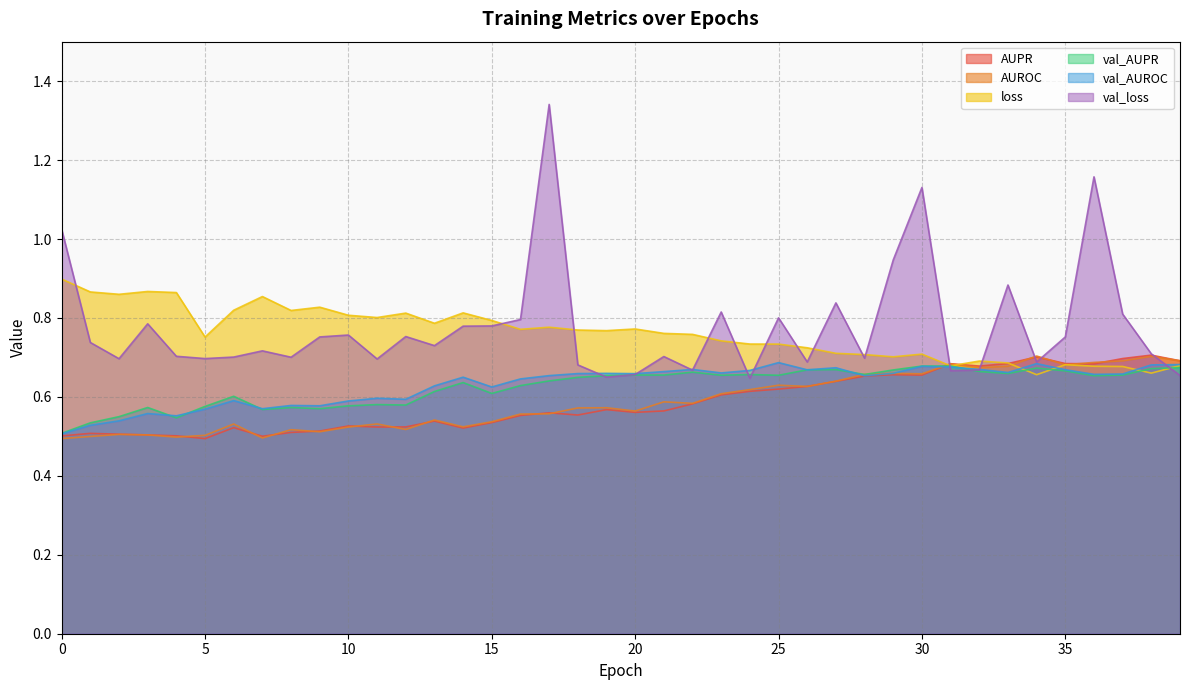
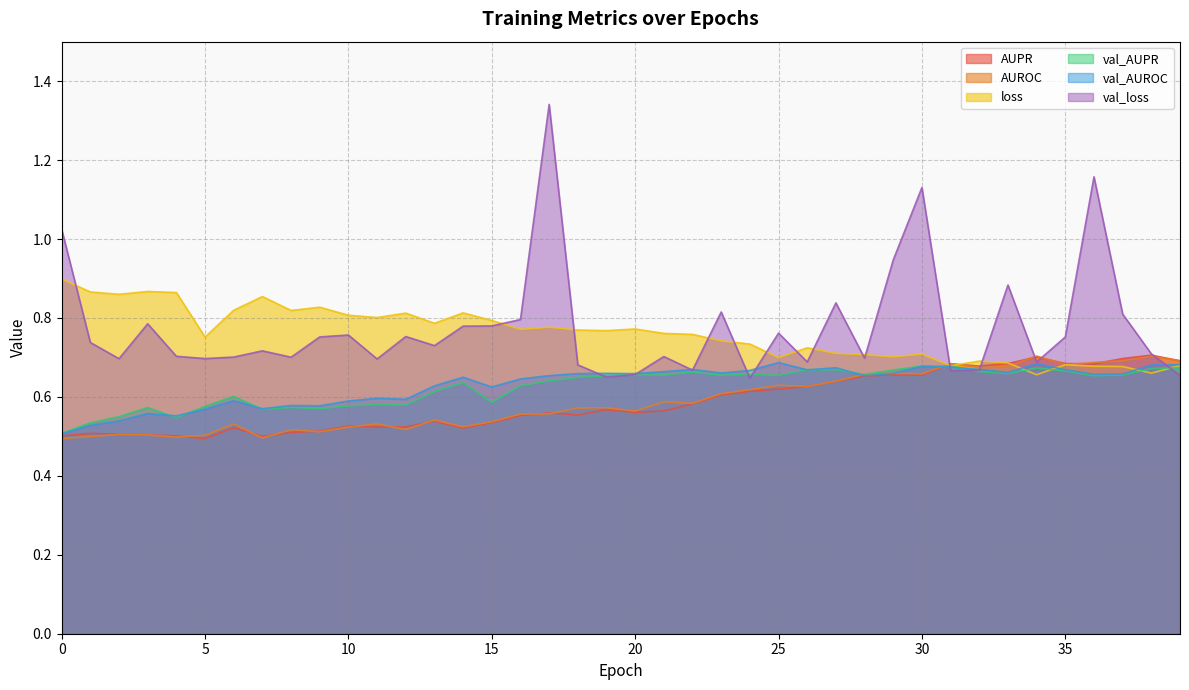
  {
    "loss": {
      "0": 0.90,
      "5": 0.75,
      "10": 0.81,
      "15": 0.79,
      "20": 0.77,
-     "25": 0.73,
+     "25": 0.70,
      "30": 0.71
    },
    "val_AUPR": {
      "5": 0.58,
      "10": 0.58,
-     "15": 0.61,
+     "15": 0.59,
      "25": 0.65
    },
    "val_AUROC": {
      "5": 0.57,
      "10": 0.59,
      "15": 0.63,
      "25": 0.69
    },
    "val_loss": {
      "0": 1.02,
      "5": 0.70,
      "10": 0.76,
      "15": 0.78,
-     "25": 0.80,
+     "25": 0.76,
      "30": 1.13,
      "35": 0.75
    }
  }
